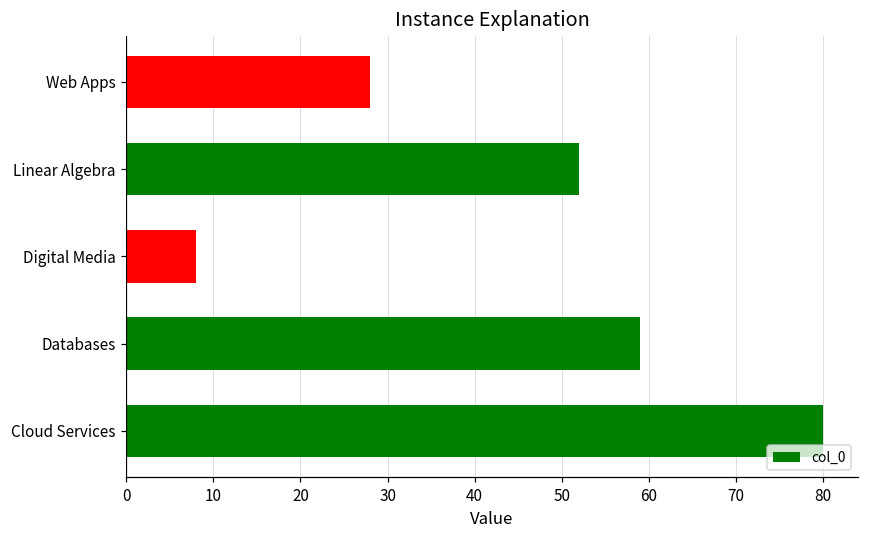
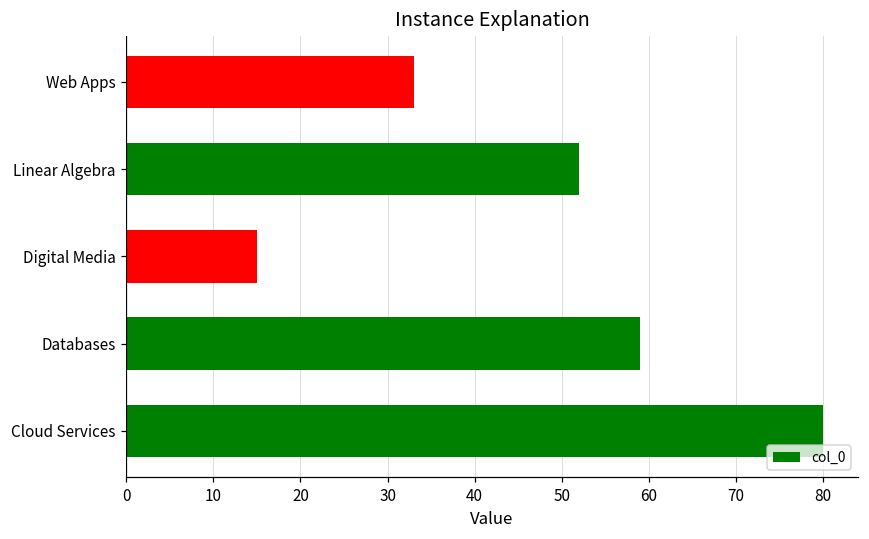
  {
-   "Web Apps": 28,
+   "Web Apps": 33,
    "Linear Algebra": 52,
-   "Digital Media": 8,
+   "Digital Media": 15,
    "Databases": 59,
    "Cloud Services": 80
  }
